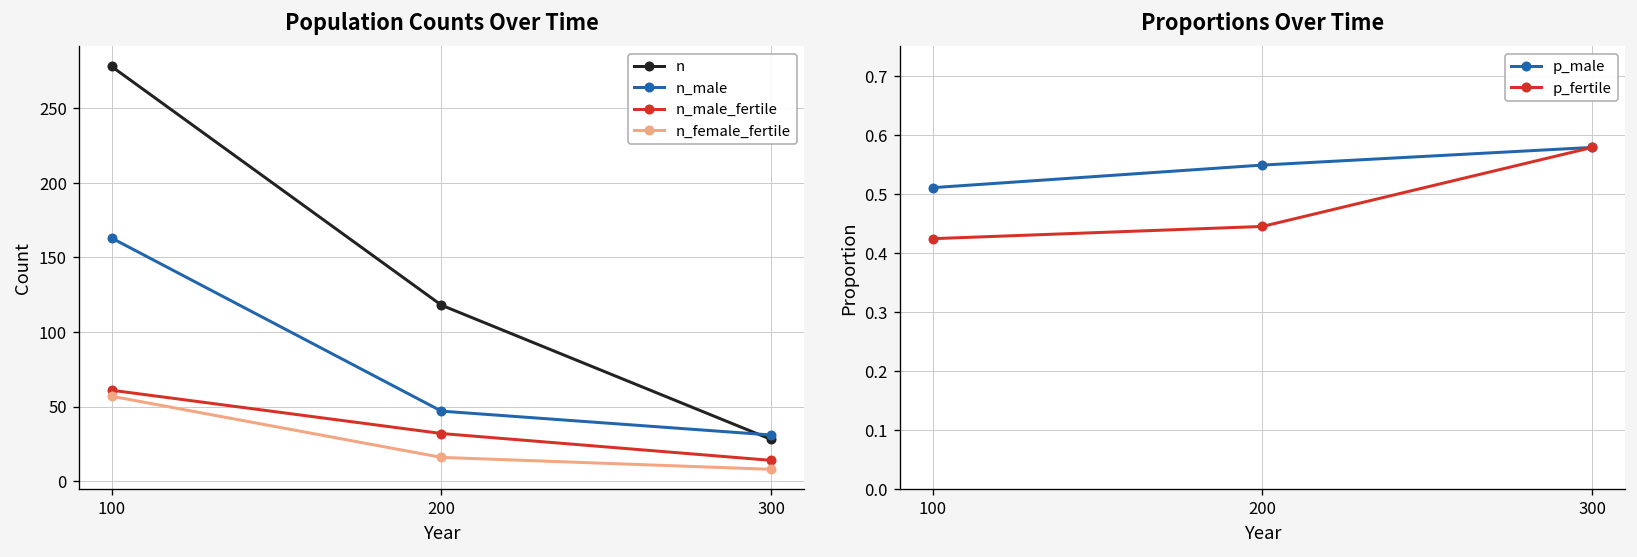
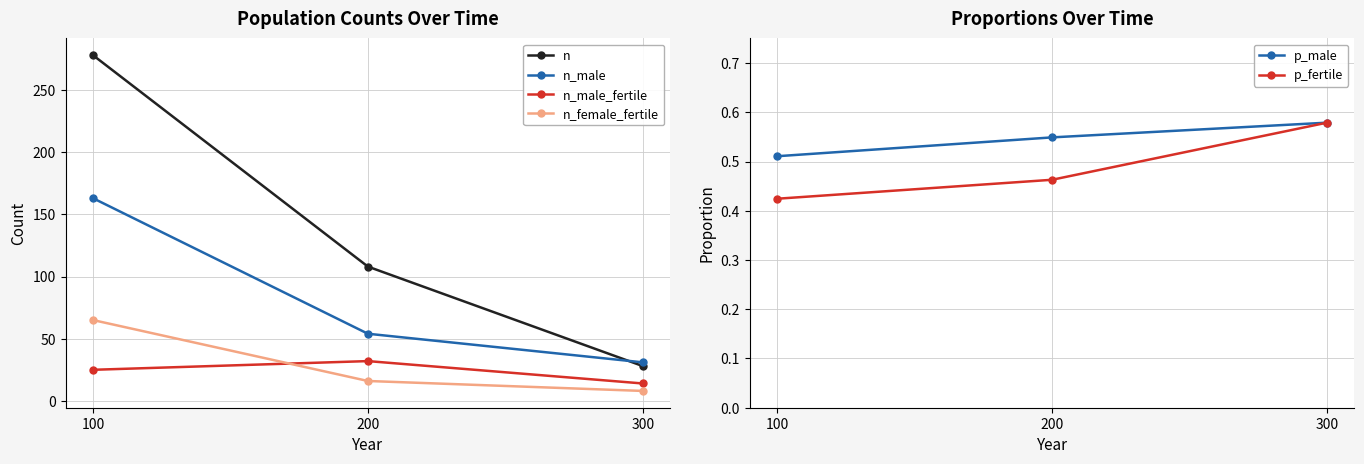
  {
    "Population Counts Over Time": {
      "n": {
        "100": 278,
-       "200": 118,
+       "200": 108,
        "300": 28
      },
      "n_male": {
        "100": 163,
-       "200": 47,
+       "200": 54,
        "300": 31
      },
      "n_male_fertile": {
-       "100": 61,
+       "100": 25,
        "200": 32,
        "300": 14
      },
      "n_female_fertile": {
-       "100": 57,
+       "100": 65,
        "200": 16,
        "300": 8
      }
    },
    "Proportions Over Time": {
      "p_male": {
        "100": 0.51,
        "200": 0.55
      },
      "p_fertile": {
        "100": 0.42,
-       "200": 0.45
+       "200": 0.46
      }
    }
  }
